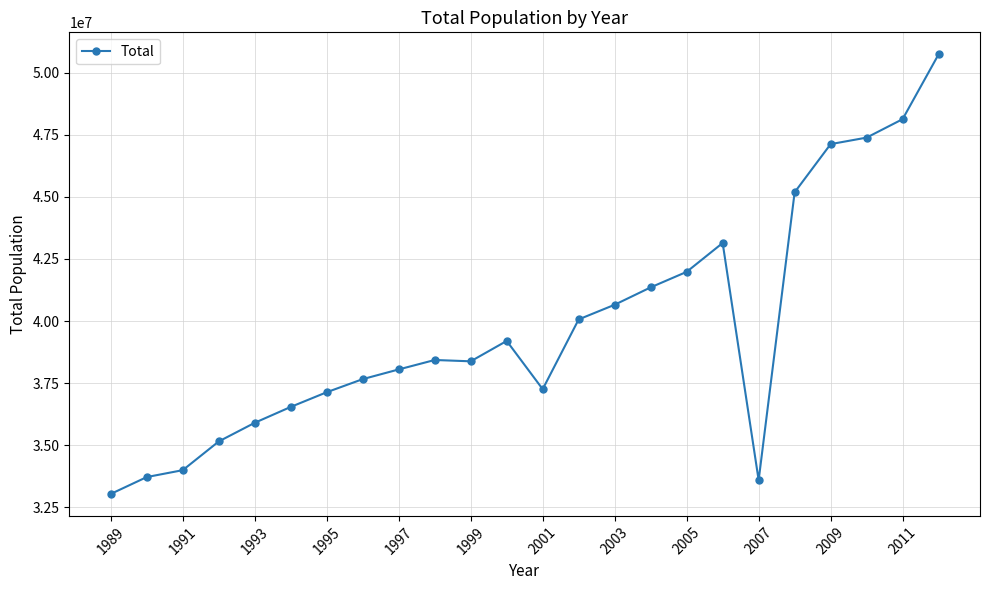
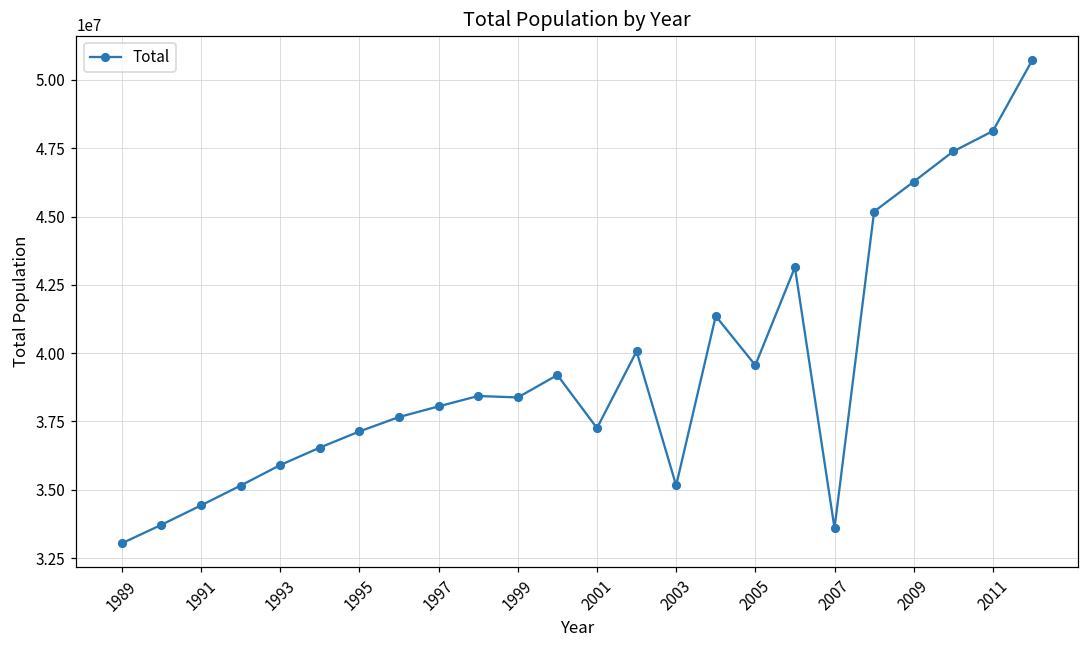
  {
    "1989": 33000000,
-   "1991": 34000000,
+   "1991": 34400000,
    "1993": 35900000,
    "1995": 37100000,
    "1997": 38100000,
    "1999": 38400000,
    "2001": 37300000,
-   "2003": 40700000,
-   "2005": 42000000,
+   "2003": 35200000,
+   "2005": 39600000,
    "2007": 33600000,
-   "2009": 47100000,
+   "2009": 46300000,
    "2011": 48100000
  }
